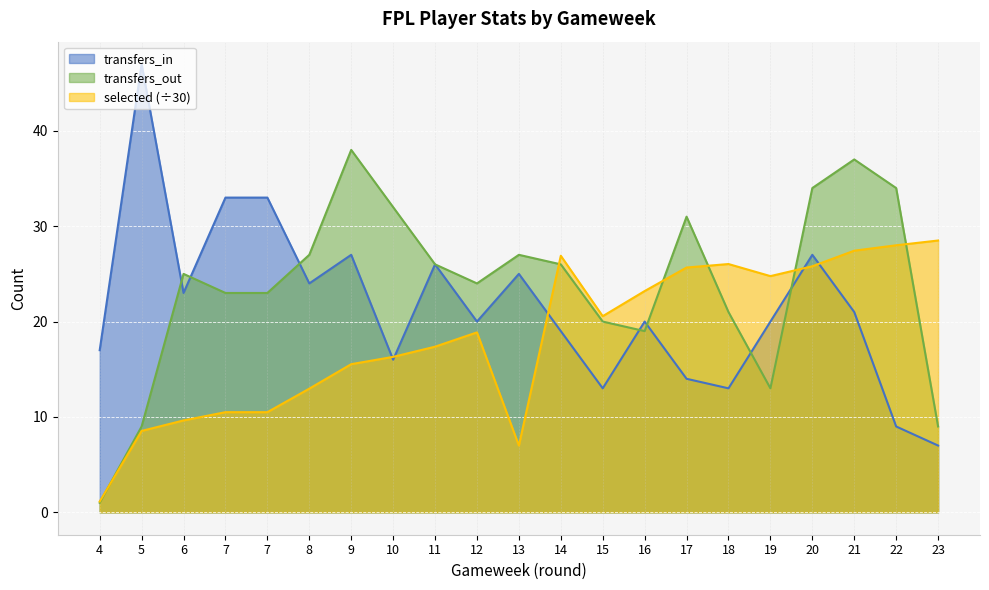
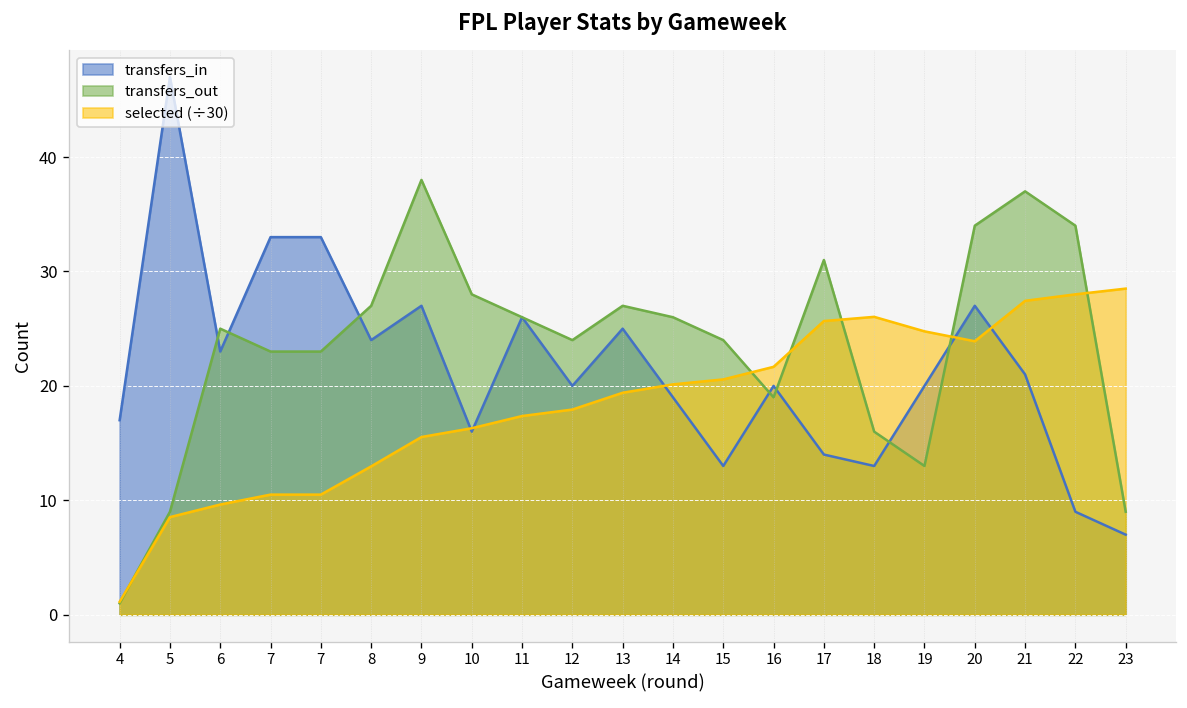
  {
    "transfers_in": {
      "4": 17,
      "6": 23,
      "8": 24,
      "9": 27,
      "10": 16,
      "12": 20,
      "13": 25,
      "14": 19,
      "15": 13,
      "16": 20,
      "17": 14,
      "18": 13,
      "19": 20,
      "20": 27,
      "21": 21,
      "22": 9,
      "23": 7
    },
    "transfers_out": {
      "5": 9,
      "6": 25,
      "8": 27,
      "9": 38,
-     "10": 32,
+     "10": 28,
      "12": 24,
      "13": 27,
      "14": 26,
-     "15": 20,
+     "15": 24,
      "16": 19,
      "17": 31,
-     "18": 21,
+     "18": 16,
      "19": 13,
      "20": 34,
      "21": 37,
      "22": 34,
      "23": 9
    },
    "selected (÷30)": {
      "5": 9,
      "6": 10,
      "8": 13,
      "9": 16,
      "10": 16,
      "11": 17,
-     "12": 19,
-     "13": 7,
-     "14": 27,
+     "12": 18,
+     "13": 19,
+     "14": 20,
      "15": 21,
-     "16": 23,
+     "16": 22,
      "17": 26,
      "18": 26,
      "19": 25,
-     "20": 26,
+     "20": 24,
      "21": 27,
      "22": 28,
      "23": 29
    }
  }
